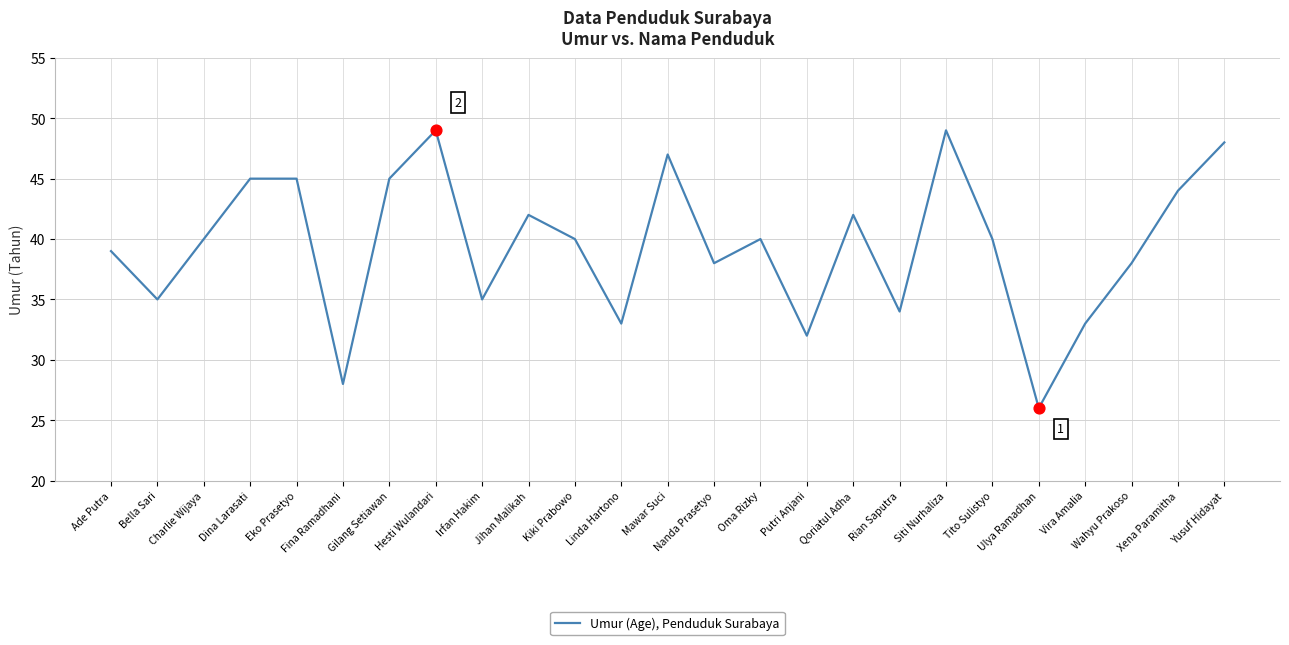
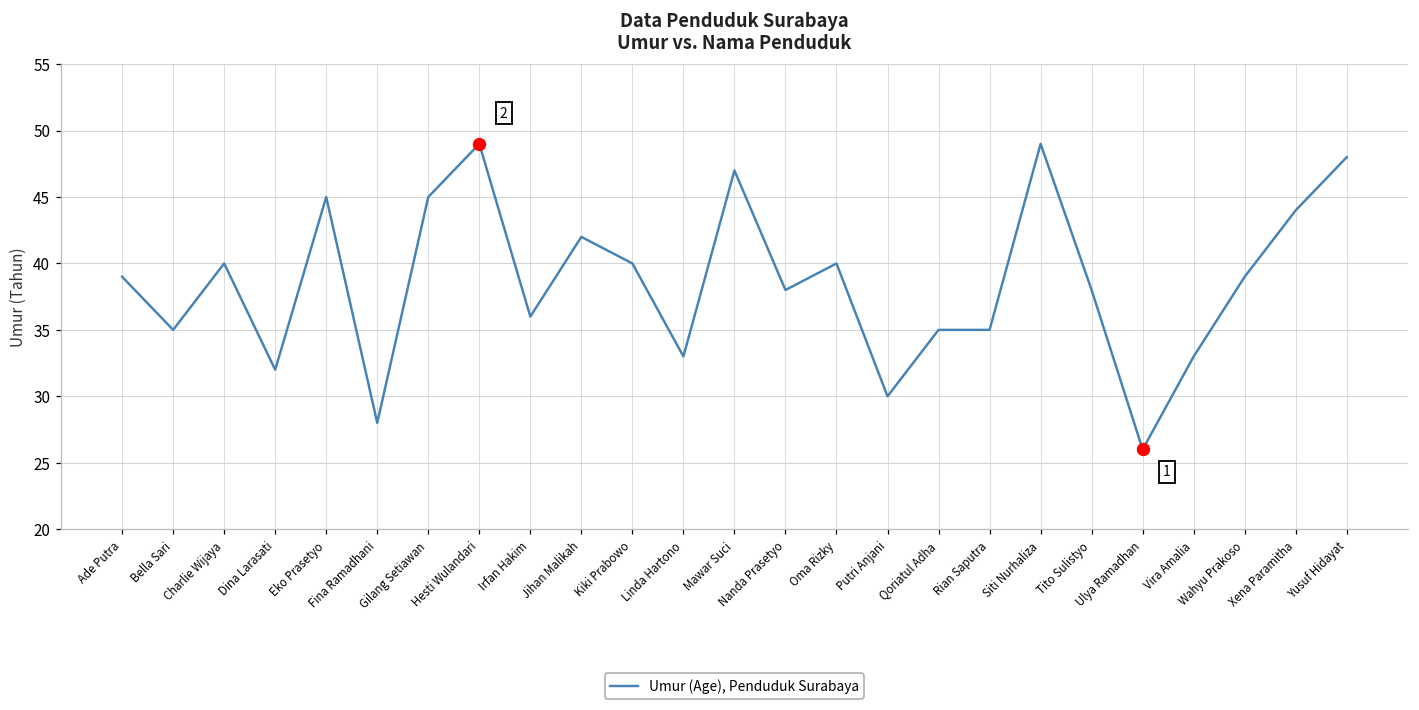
  {
    "Umur (Age), Penduduk Surabaya": {
      "Ade Putra": 39,
      "Bella Sari": 35,
      "Charlie Wijaya": 40,
-     "Dina Larasati": 45,
+     "Dina Larasati": 32,
      "Eko Prasetyo": 45,
      "Fina Ramadhani": 28,
      "Gilang Setiawan": 45,
-     "Irfan Hakim": 35,
+     "Irfan Hakim": 36,
      "Jihan Malikah": 42,
      "Kiki Prabowo": 40,
      "Linda Hartono": 33,
      "Mawar Suci": 47,
      "Nanda Prasetyo": 38,
      "Oma Rizky": 40,
-     "Putri Anjani": 32,
-     "Qoriatul Adha": 42,
-     "Rian Saputra": 34,
+     "Putri Anjani": 30,
+     "Qoriatul Adha": 35,
+     "Rian Saputra": 35,
      "Siti Nurhaliza": 49,
-     "Tito Sulistyo": 40,
+     "Tito Sulistyo": 38,
      "Vira Amalia": 33,
-     "Wahyu Prakoso": 38,
+     "Wahyu Prakoso": 39,
      "Xena Paramitha": 44,
      "Yusuf Hidayat": 48
    }
  }
